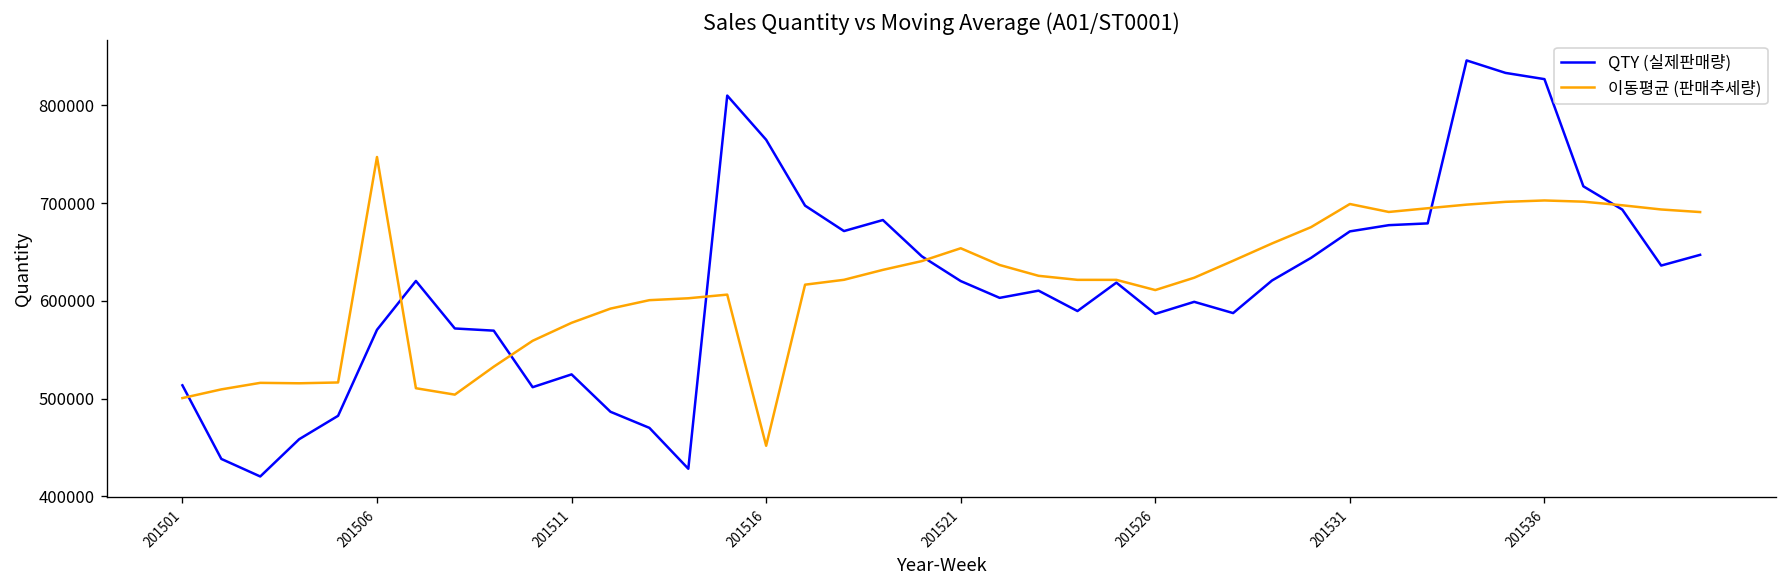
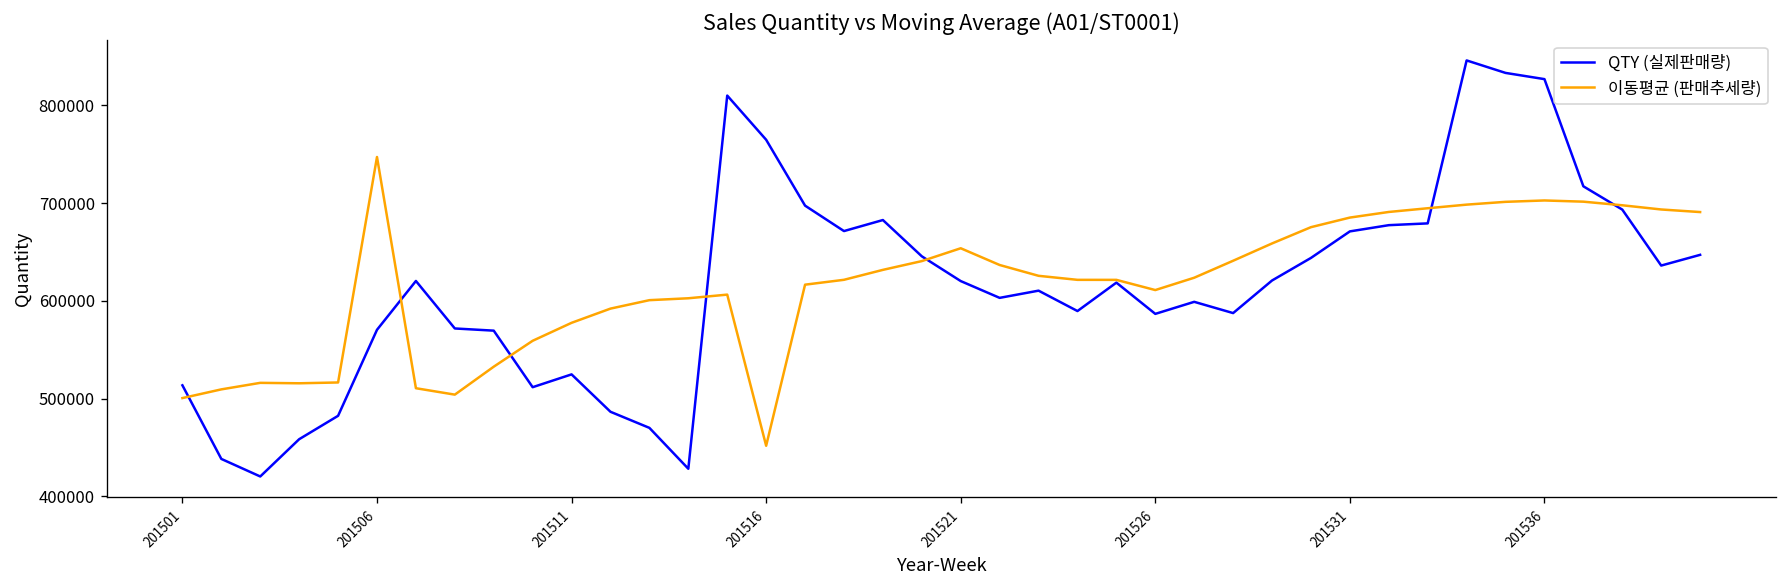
  {
    "QTY (실제판매량)": {
      "201501": 510000,
      "201506": 570000,
      "201511": 520000,
      "201516": 760000,
      "201521": 620000,
      "201526": 590000,
      "201531": 670000,
      "201536": 830000
    },
    "이동평균 (판매추세량)": {
      "201501": 500000,
      "201506": 750000,
      "201511": 580000,
      "201516": 450000,
      "201521": 650000,
      "201526": 610000,
-     "201531": 700000,
+     "201531": 690000,
      "201536": 700000
    }
  }
